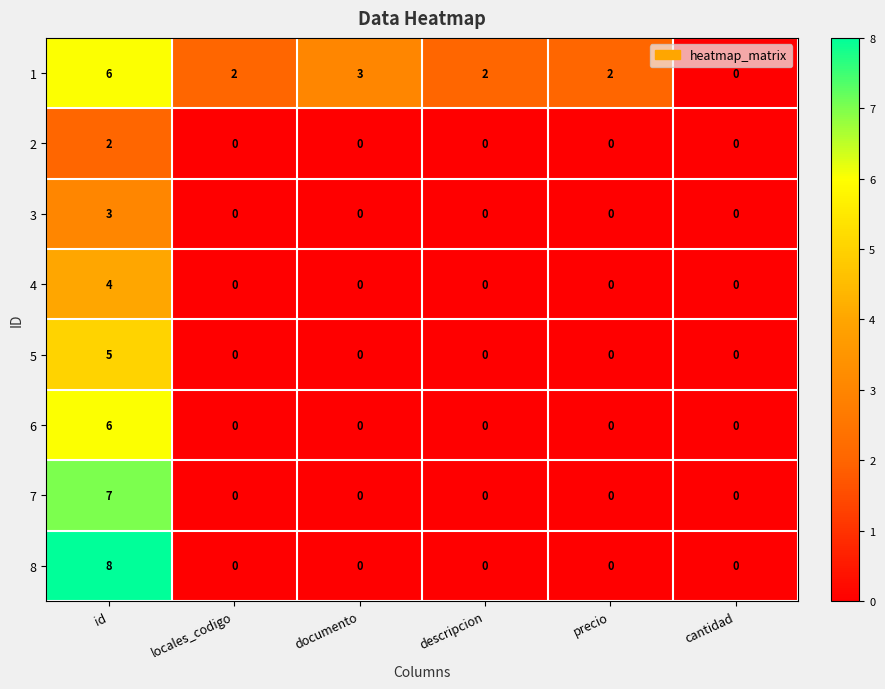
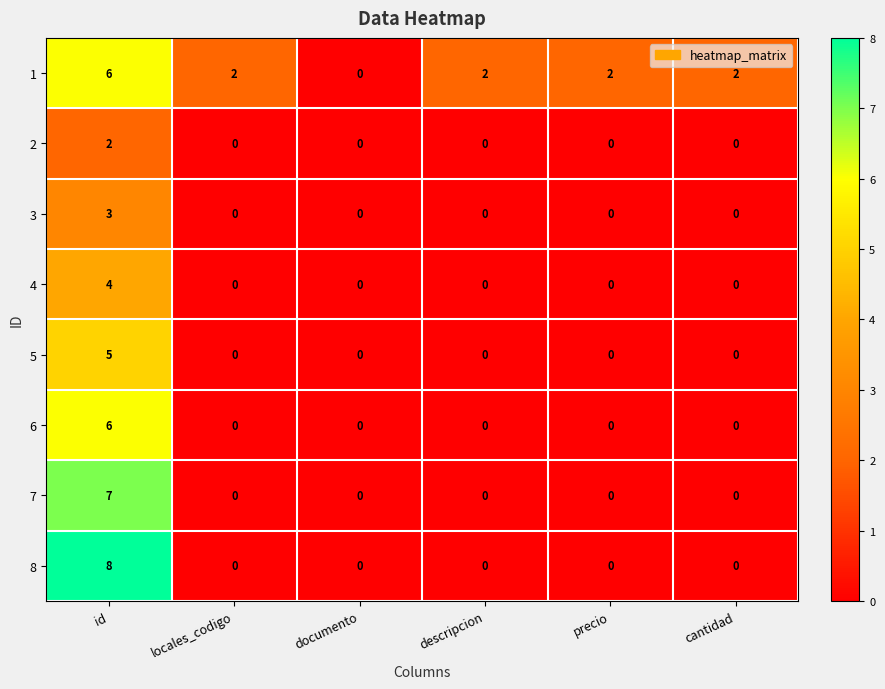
  {
    "1": {
      "id": 6,
      "locales_codigo": 2,
-     "documento": 3,
+     "documento": 0,
      "descripcion": 2,
      "precio": 2,
-     "cantidad": 0
+     "cantidad": 2
    },
    "2": {
      "id": 2,
      "locales_codigo": 0,
      "documento": 0,
      "descripcion": 0,
      "precio": 0,
      "cantidad": 0
    },
    "3": {
      "id": 3,
      "locales_codigo": 0,
      "documento": 0,
      "descripcion": 0,
      "precio": 0,
      "cantidad": 0
    },
    "4": {
      "id": 4,
      "locales_codigo": 0,
      "documento": 0,
      "descripcion": 0,
      "precio": 0,
      "cantidad": 0
    },
    "5": {
      "id": 5,
      "locales_codigo": 0,
      "documento": 0,
      "descripcion": 0,
      "precio": 0,
      "cantidad": 0
    },
    "6": {
      "id": 6,
      "locales_codigo": 0,
      "documento": 0,
      "descripcion": 0,
      "precio": 0,
      "cantidad": 0
    },
    "7": {
      "id": 7,
      "locales_codigo": 0,
      "documento": 0,
      "descripcion": 0,
      "precio": 0,
      "cantidad": 0
    },
    "8": {
      "id": 8,
      "locales_codigo": 0,
      "documento": 0,
      "descripcion": 0,
      "precio": 0,
      "cantidad": 0
    }
  }
